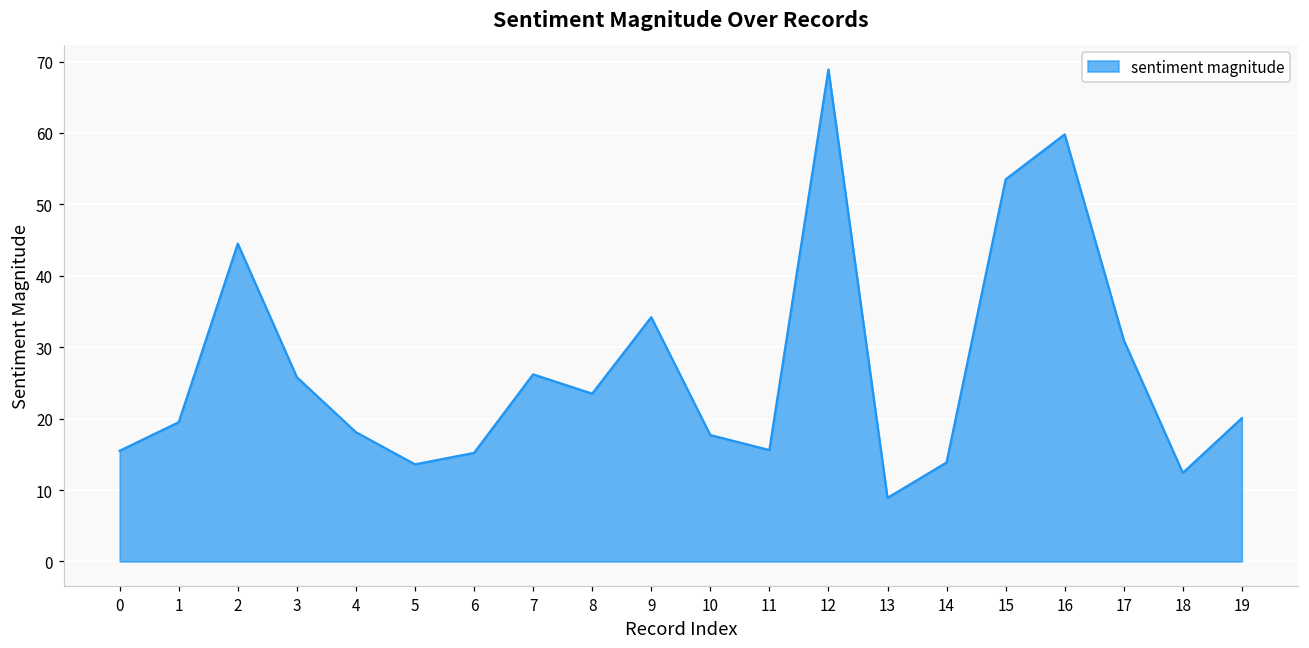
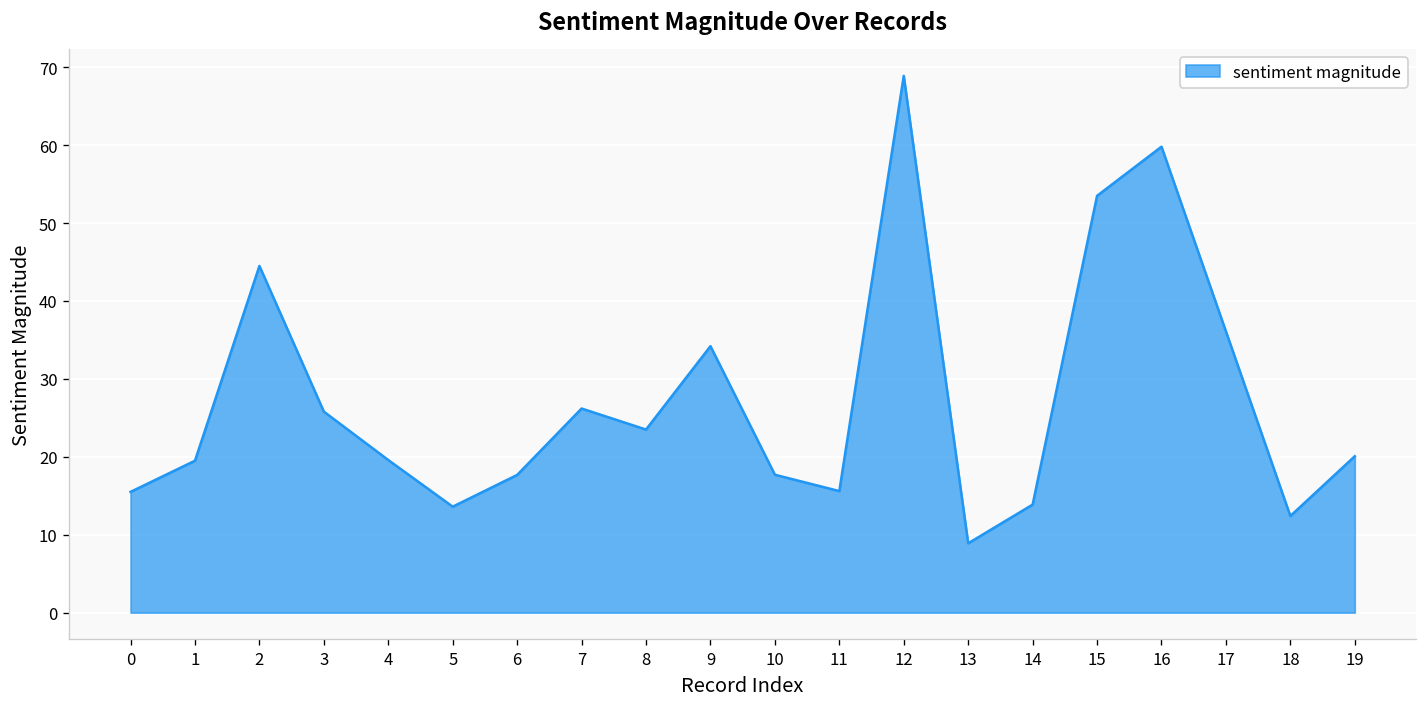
  {
    "0": 16,
    "1": 20,
    "2": 45,
    "3": 26,
-   "4": 18,
+   "4": 20,
    "5": 14,
-   "6": 15,
+   "6": 18,
    "7": 26,
    "8": 24,
    "9": 34,
    "10": 18,
    "11": 16,
    "12": 69,
    "13": 9,
    "14": 14,
    "15": 54,
    "16": 60,
-   "17": 31,
+   "17": 36,
    "18": 12,
    "19": 20
  }
